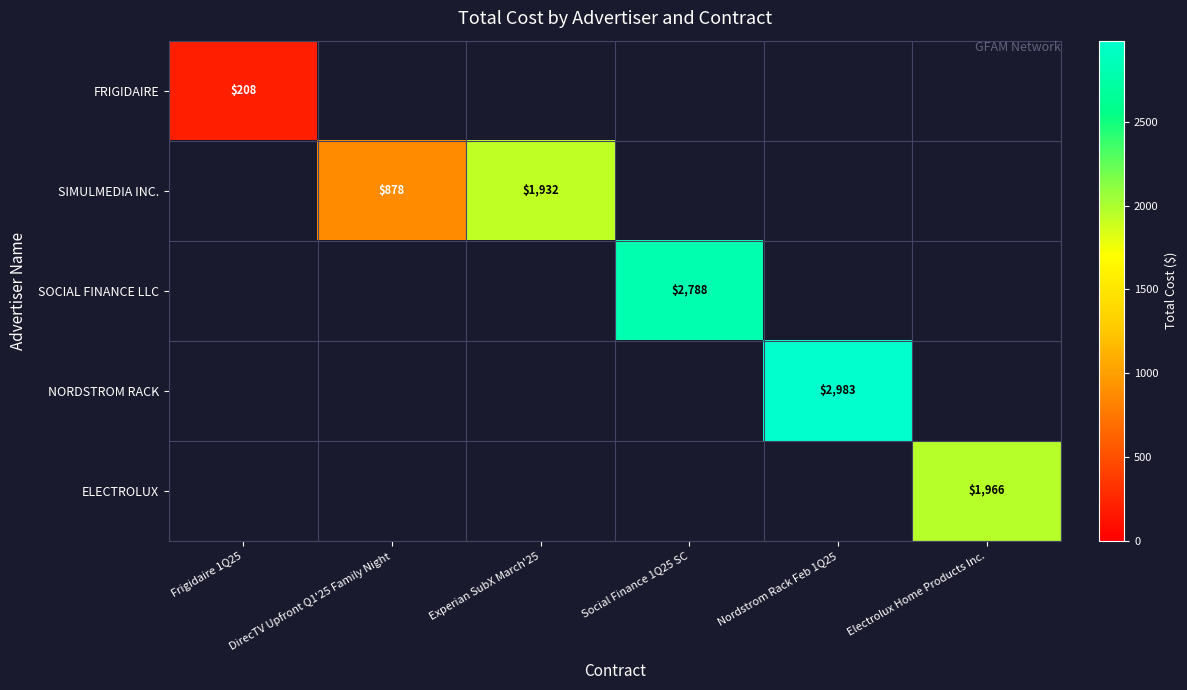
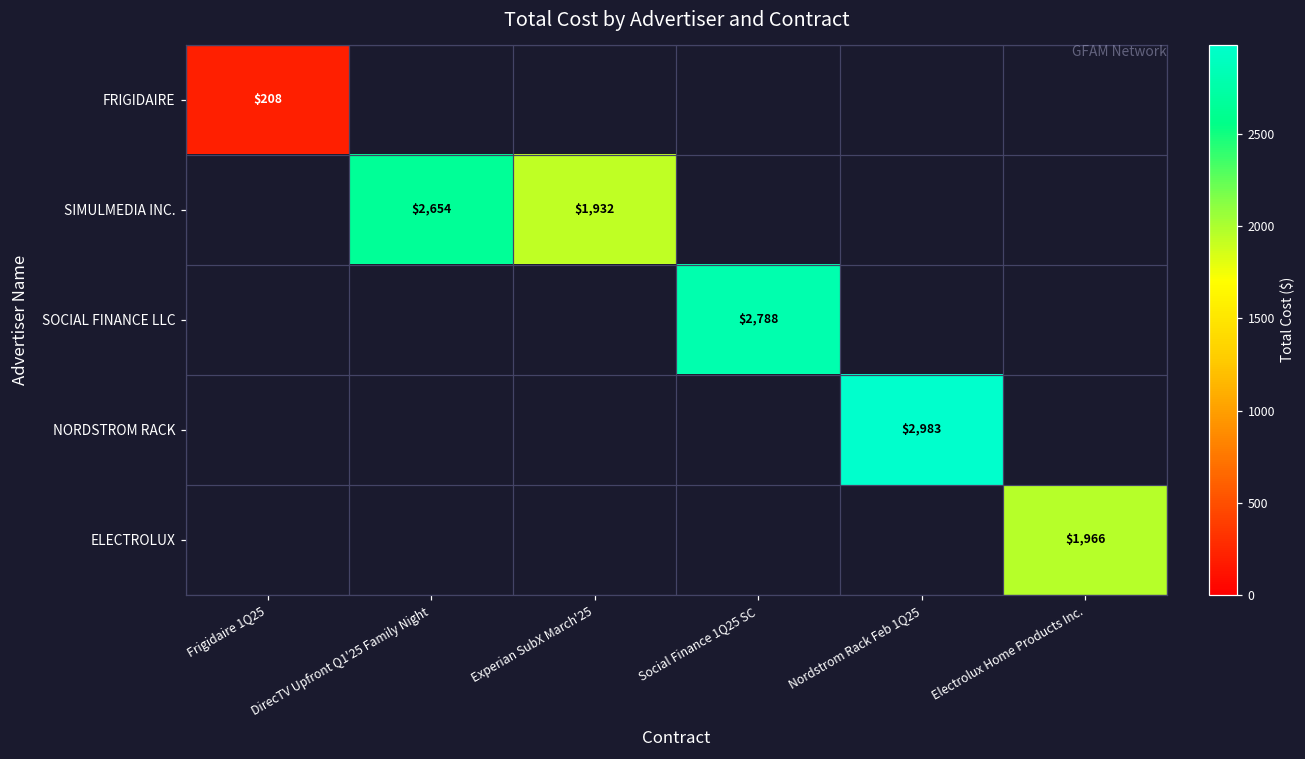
  {
    "FRIGIDAIRE": {
      "Frigidaire 1Q25": "$208"
    },
    "SIMULMEDIA INC.": {
-     "DirecTV Upfront Q1'25 Family Night": "$878",
+     "DirecTV Upfront Q1'25 Family Night": "$2,654",
      "Experian SubX March'25": "$1,932"
    },
    "SOCIAL FINANCE LLC": {
      "Social Finance 1Q25 SC": "$2,788"
    },
    "NORDSTROM RACK": {
      "Nordstrom Rack Feb 1Q25": "$2,983"
    },
    "ELECTROLUX": {
      "Electrolux Home Products Inc.": "$1,966"
    }
  }
